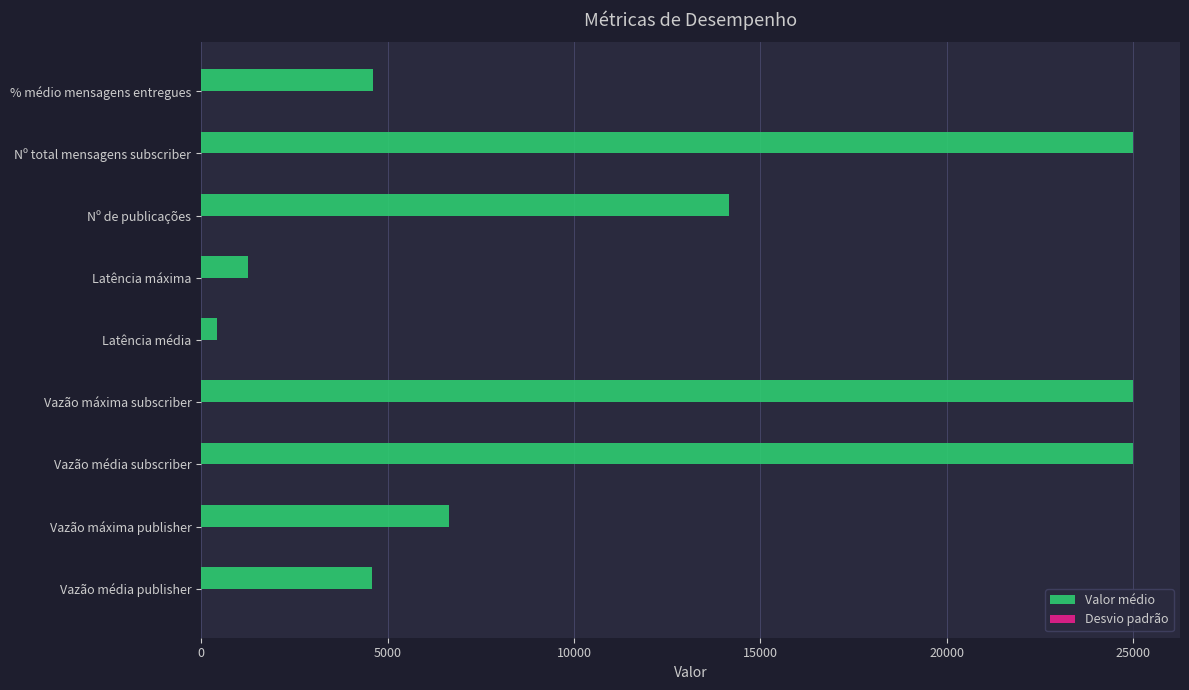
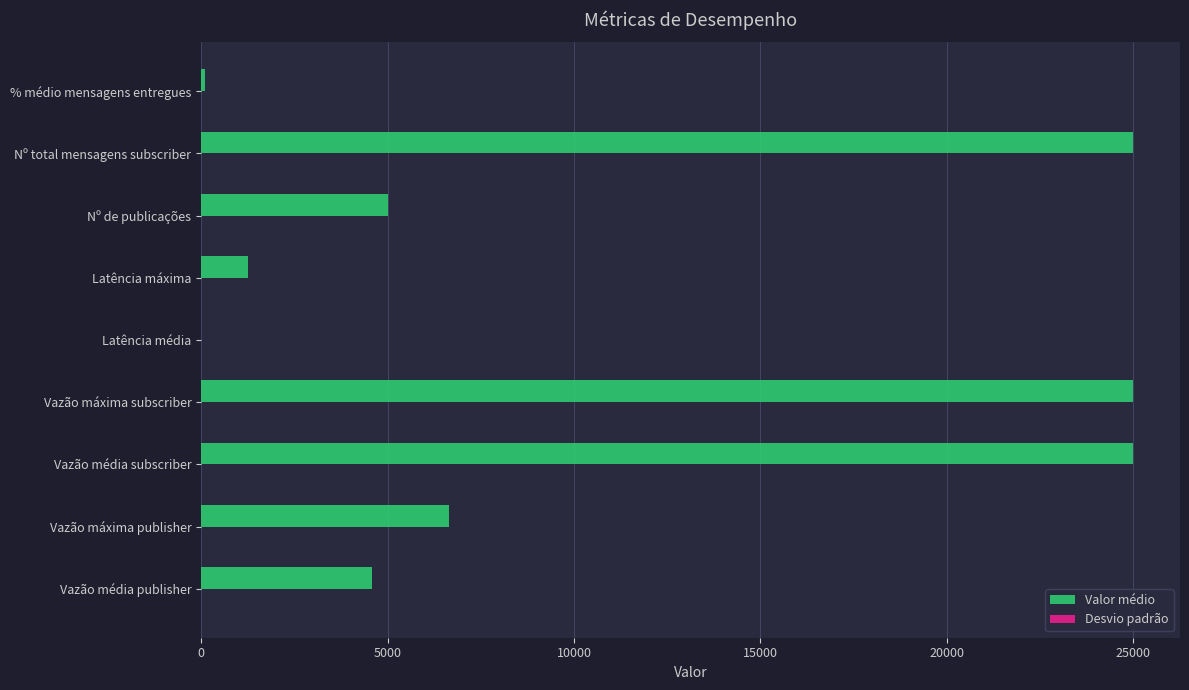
  {
    "Valor médio": {
-     "% médio mensagens entregues": 4600,
+     "% médio mensagens entregues": 100,
      "Nº total mensagens subscriber": 25000,
-     "Nº de publicações": 14200,
+     "Nº de publicações": 5000,
      "Latência máxima": 1300,
-     "Latência média": 400,
+     "Latência média": 0,
      "Vazão máxima subscriber": 25000,
      "Vazão média subscriber": 25000,
      "Vazão máxima publisher": 6600,
      "Vazão média publisher": 4600
    },
    "Desvio padrão": {
      "% médio mensagens entregues": 0,
      "Nº total mensagens subscriber": 0,
      "Nº de publicações": 0,
      "Vazão máxima subscriber": 0,
      "Vazão média subscriber": 0,
      "Vazão máxima publisher": 0,
      "Vazão média publisher": 0
    }
  }
